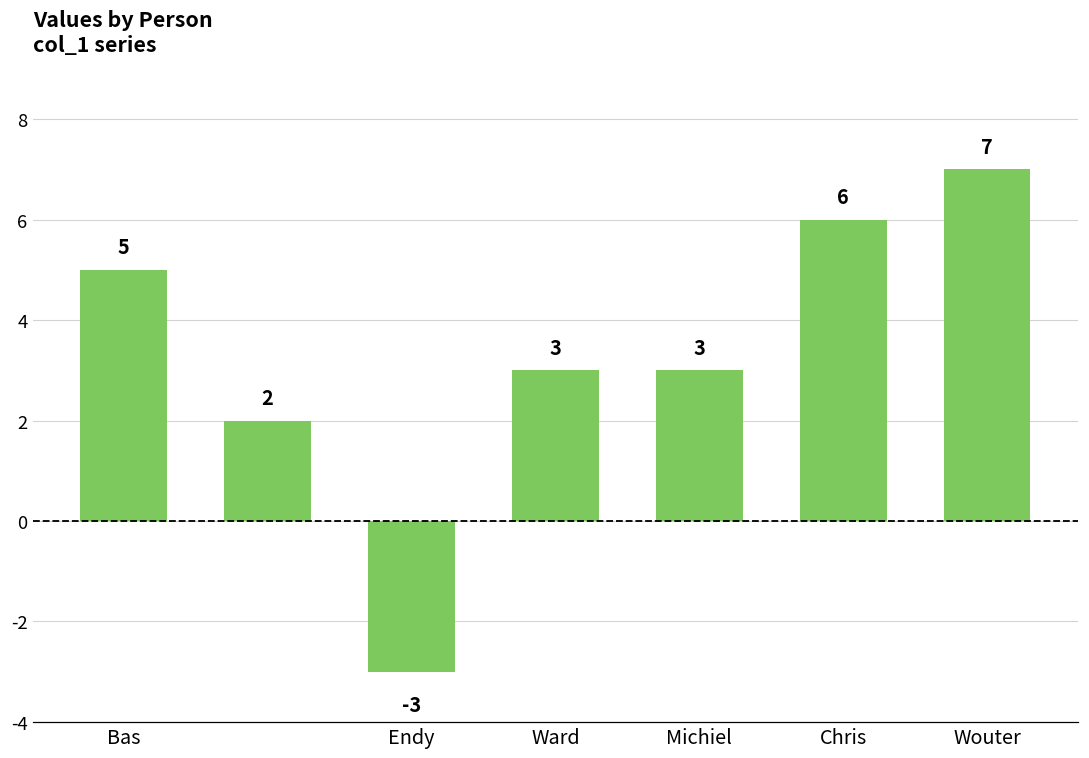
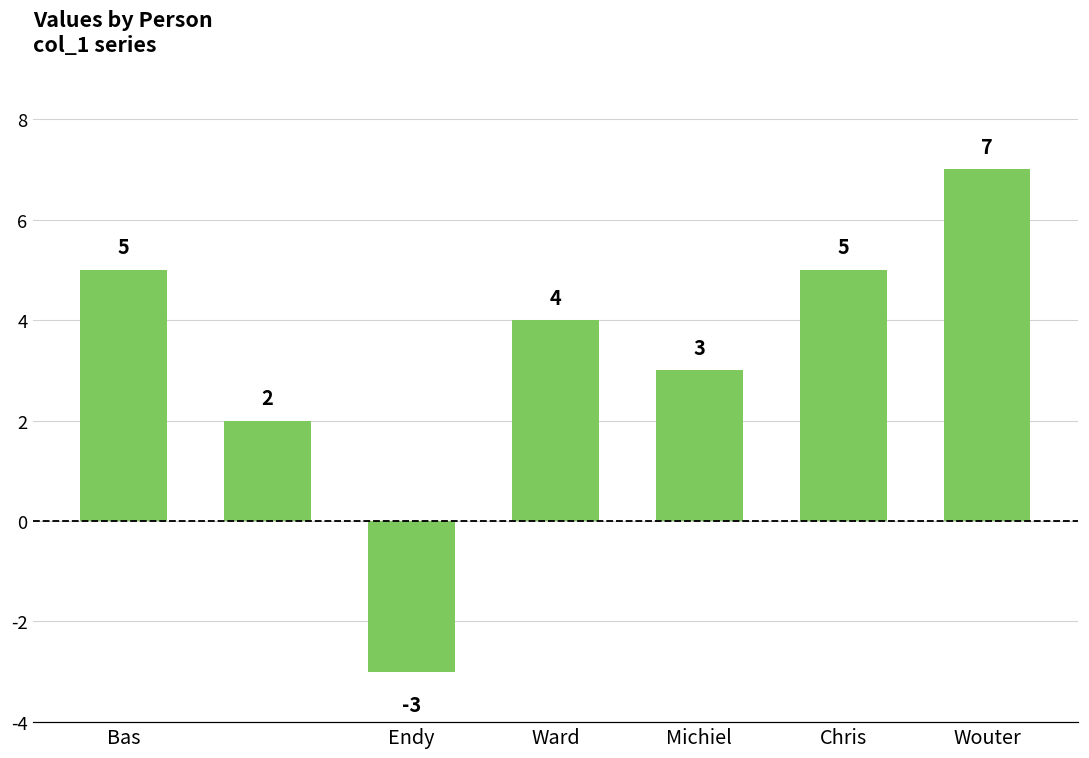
  {
    "Bas": 5,
    "Endy": -3,
-   "Ward": 3,
+   "Ward": 4,
    "Michiel": 3,
-   "Chris": 6,
+   "Chris": 5,
    "Wouter": 7
  }
